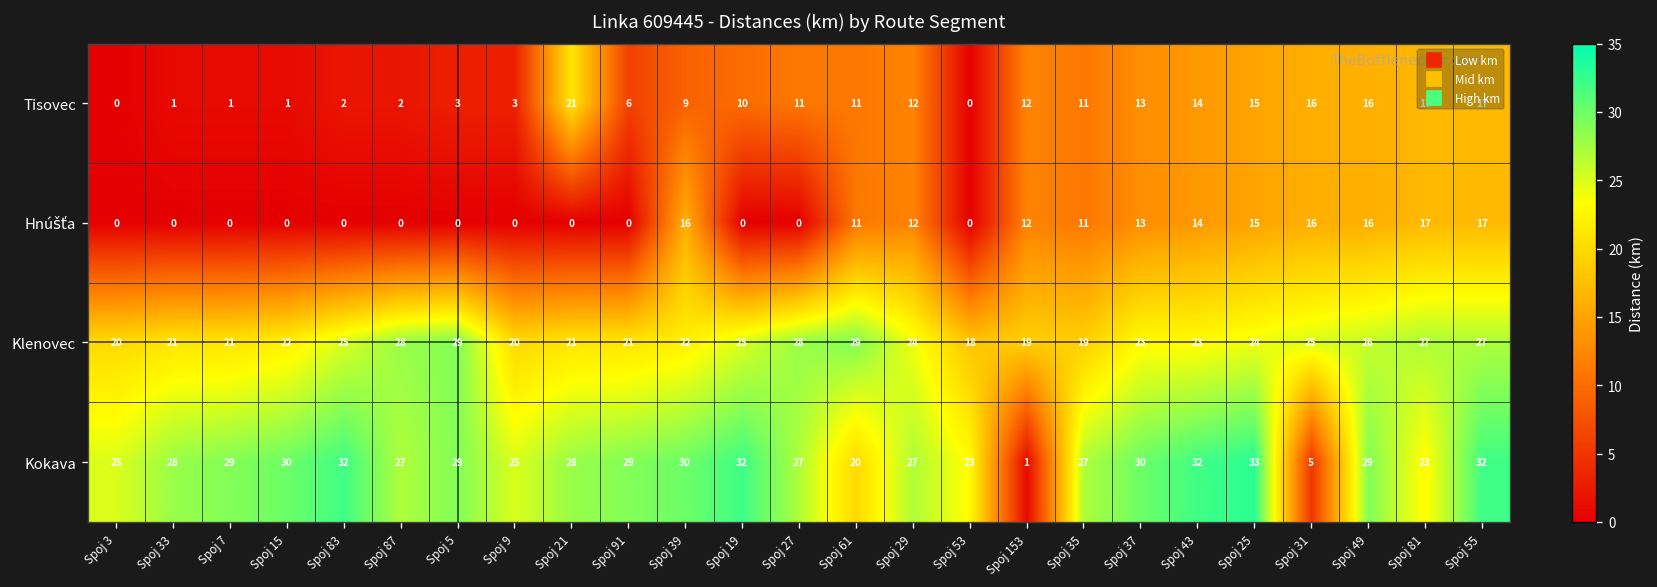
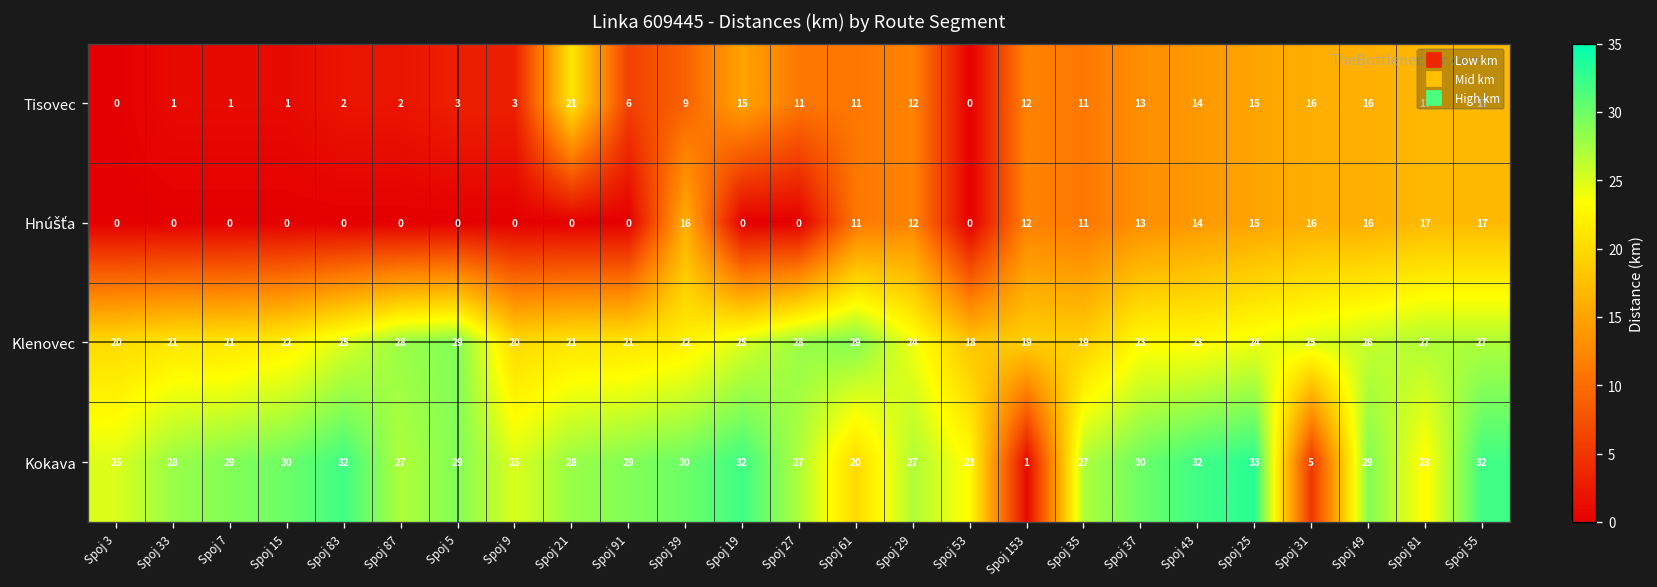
  {
    "Tisovec": {
      "Spoj 3": 0,
      "Spoj 33": 1,
      "Spoj 7": 1,
      "Spoj 15": 1,
      "Spoj 83": 2,
      "Spoj 87": 2,
      "Spoj 5": 3,
      "Spoj 9": 3,
      "Spoj 21": 21,
      "Spoj 91": 6,
      "Spoj 39": 9,
-     "Spoj 19": 10,
+     "Spoj 19": 15,
      "Spoj 27": 11,
      "Spoj 61": 11,
      "Spoj 29": 12,
      "Spoj 53": 0,
      "Spoj 153": 12,
      "Spoj 35": 11,
      "Spoj 37": 13,
      "Spoj 43": 14,
      "Spoj 25": 15,
      "Spoj 31": 16,
      "Spoj 49": 16
    },
    "Hnúšťa": {
      "Spoj 3": 0,
      "Spoj 33": 0,
      "Spoj 7": 0,
      "Spoj 15": 0,
      "Spoj 83": 0,
      "Spoj 87": 0,
      "Spoj 5": 0,
      "Spoj 9": 0,
      "Spoj 21": 0,
      "Spoj 91": 0,
      "Spoj 39": 16,
      "Spoj 19": 0,
      "Spoj 27": 0,
      "Spoj 61": 11,
      "Spoj 29": 12,
      "Spoj 53": 0,
      "Spoj 153": 12,
      "Spoj 35": 11,
      "Spoj 37": 13,
      "Spoj 43": 14,
      "Spoj 25": 15,
      "Spoj 31": 16,
      "Spoj 49": 16,
      "Spoj 81": 17,
      "Spoj 55": 17
    },
    "Klenovec": {
      "Spoj 3": 20,
      "Spoj 33": 21,
      "Spoj 7": 21,
      "Spoj 15": 22,
      "Spoj 83": 25,
      "Spoj 87": 28,
      "Spoj 5": 29,
      "Spoj 9": 20,
      "Spoj 21": 21,
      "Spoj 91": 21,
      "Spoj 39": 22,
      "Spoj 19": 25,
      "Spoj 27": 28,
      "Spoj 61": 29,
      "Spoj 29": 24,
      "Spoj 53": 18,
      "Spoj 153": 19,
      "Spoj 35": 19,
      "Spoj 37": 23,
      "Spoj 43": 23,
      "Spoj 25": 24,
      "Spoj 31": 25,
      "Spoj 49": 26,
      "Spoj 81": 27,
      "Spoj 55": 27
    },
    "Kokava": {
      "Spoj 3": 25,
      "Spoj 33": 28,
      "Spoj 7": 29,
      "Spoj 15": 30,
      "Spoj 83": 32,
      "Spoj 87": 27,
      "Spoj 5": 29,
      "Spoj 9": 25,
      "Spoj 21": 28,
      "Spoj 91": 29,
      "Spoj 39": 30,
      "Spoj 19": 32,
      "Spoj 27": 27,
      "Spoj 61": 20,
      "Spoj 29": 27,
      "Spoj 53": 23,
      "Spoj 153": 1,
      "Spoj 35": 27,
      "Spoj 37": 30,
      "Spoj 43": 32,
      "Spoj 25": 33,
      "Spoj 31": 5,
      "Spoj 49": 29,
      "Spoj 81": 23,
      "Spoj 55": 32
    }
  }
